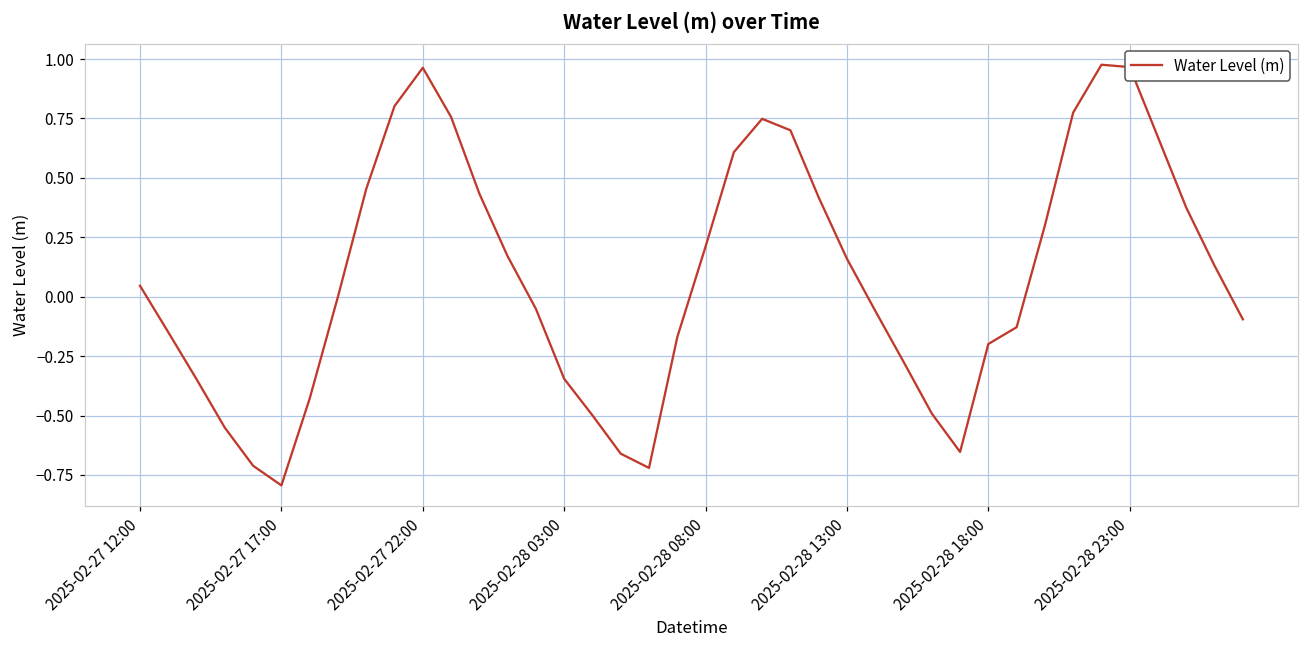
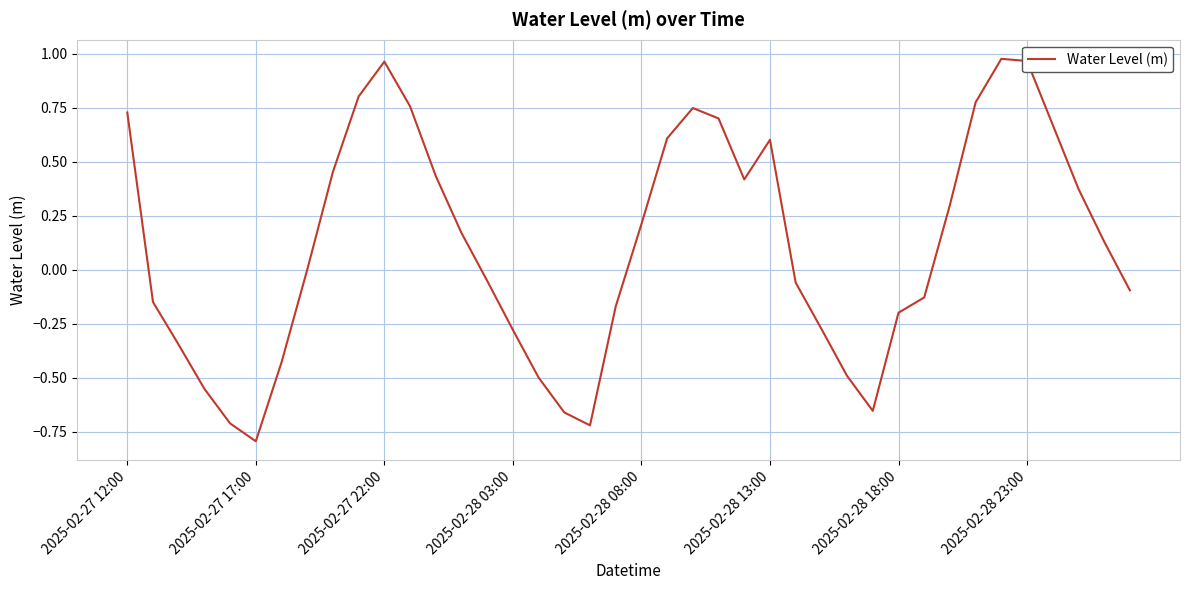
  {
-   "2025-02-27 12:00": 0.05,
+   "2025-02-27 12:00": 0.73,
    "2025-02-27 17:00": -0.79,
    "2025-02-27 22:00": 0.96,
-   "2025-02-28 03:00": -0.35,
+   "2025-02-28 03:00": -0.28,
    "2025-02-28 08:00": 0.21,
-   "2025-02-28 13:00": 0.16,
+   "2025-02-28 13:00": 0.60,
    "2025-02-28 18:00": -0.20
  }
